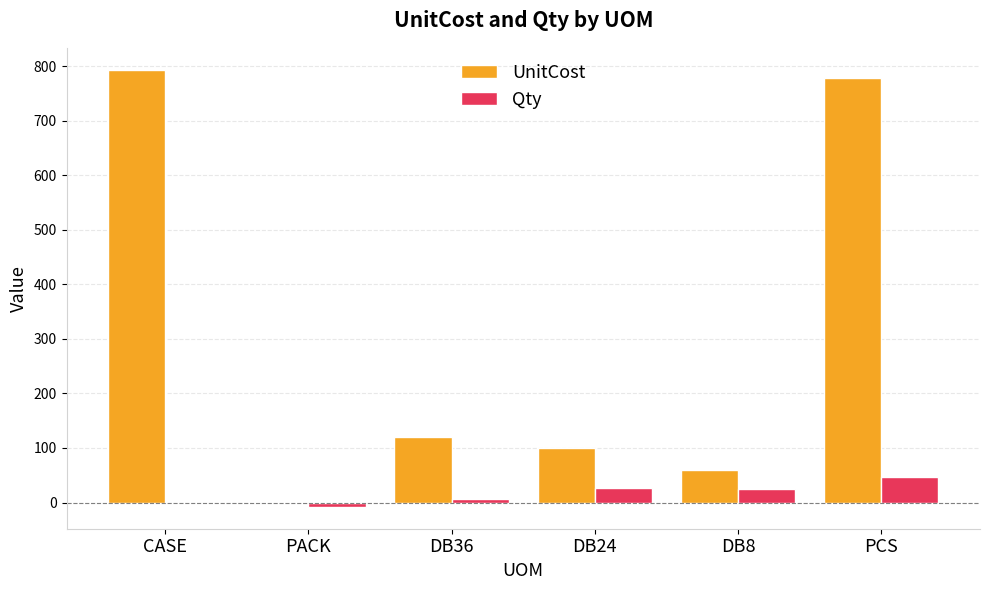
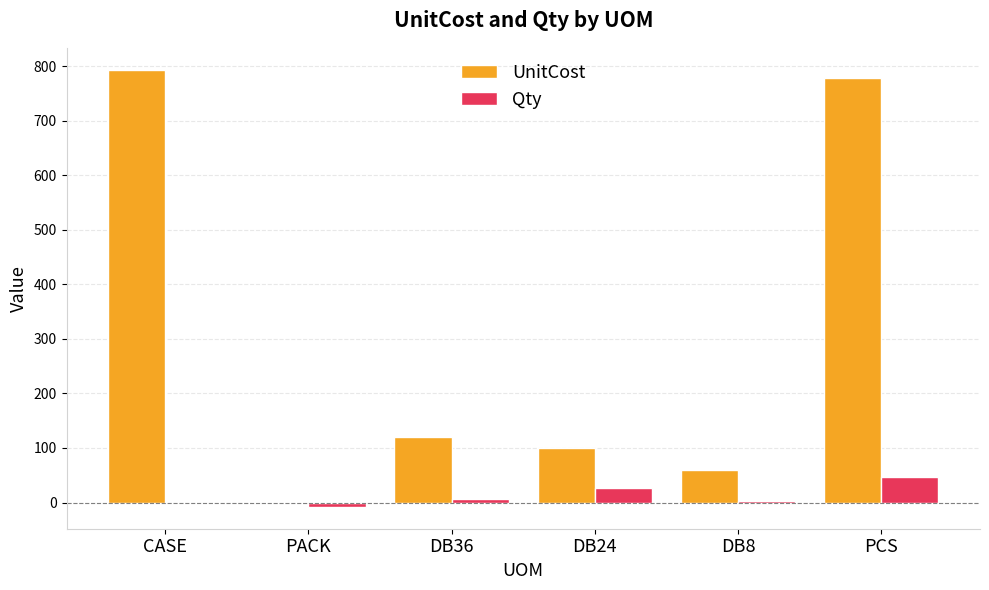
  {
    "UnitCost": {
      "CASE": 790,
      "DB36": 120,
      "DB24": 100,
      "DB8": 60,
      "PCS": 780
    },
    "Qty": {
      "PACK": -10,
      "DB36": 10,
      "DB24": 30,
-     "DB8": 20,
+     "DB8": 0,
      "PCS": 50
    }
  }
